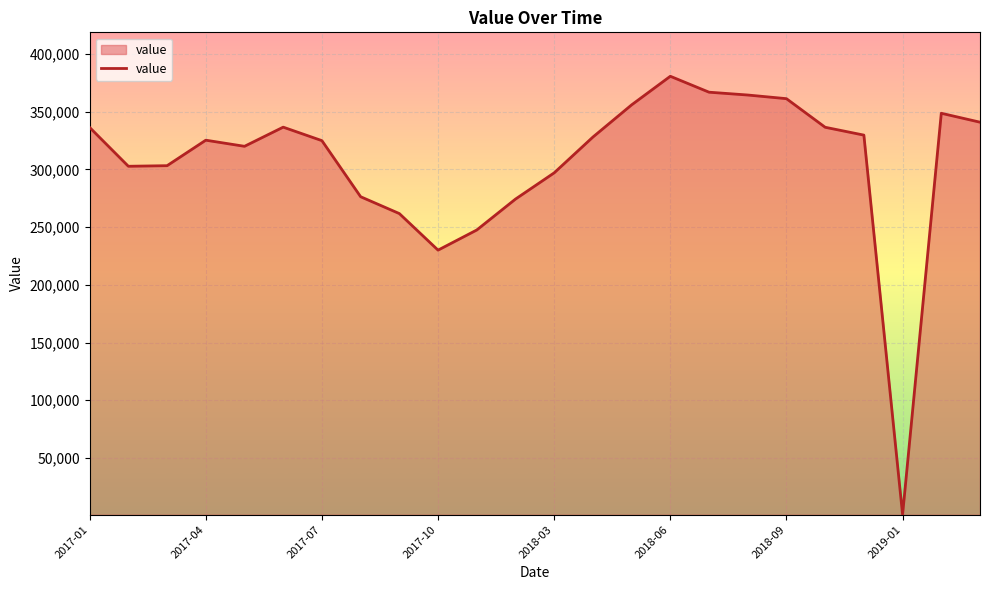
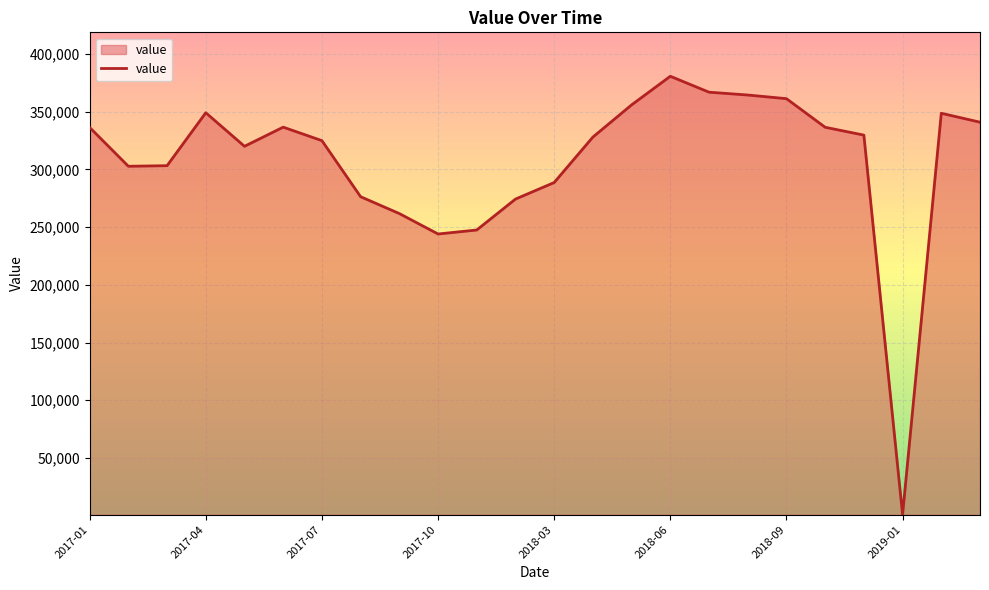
  {
    "2017-01": "336,000",
-   "2017-04": "325,000",
+   "2017-04": "349,000",
    "2017-07": "325,000",
-   "2017-10": "230,000",
-   "2018-03": "297,000",
+   "2017-10": "244,000",
+   "2018-03": "289,000",
    "2018-06": "381,000",
    "2018-09": "361,000",
    "2019-01": "1,000"
  }
